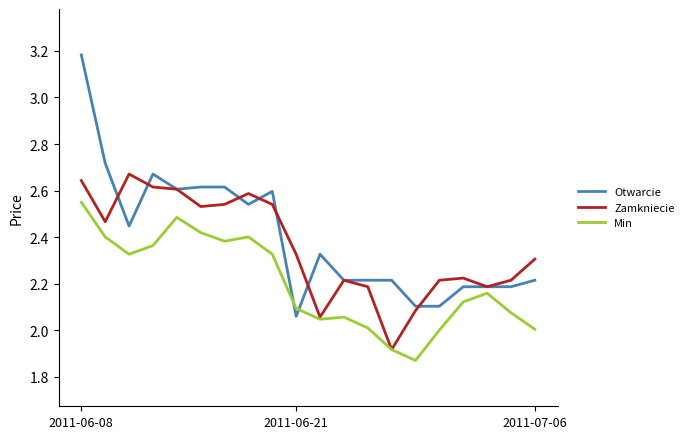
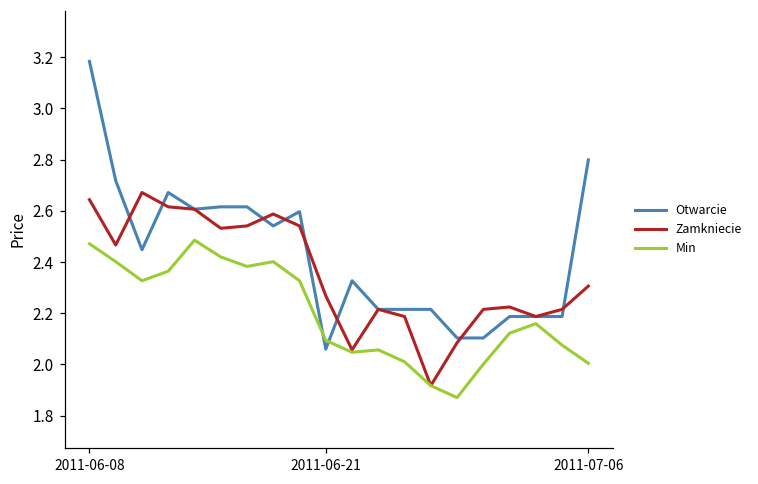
  {
    "Otwarcie": {
      "2011-06-08": 3.18,
      "2011-06-21": 2.06,
-     "2011-07-06": 2.22
+     "2011-07-06": 2.80
    },
    "Zamkniecie": {
      "2011-06-08": 2.64,
-     "2011-06-21": 2.33,
+     "2011-06-21": 2.27,
      "2011-07-06": 2.31
    },
    "Min": {
-     "2011-06-08": 2.55,
+     "2011-06-08": 2.47,
      "2011-06-21": 2.09,
      "2011-07-06": 2.00
    }
  }
